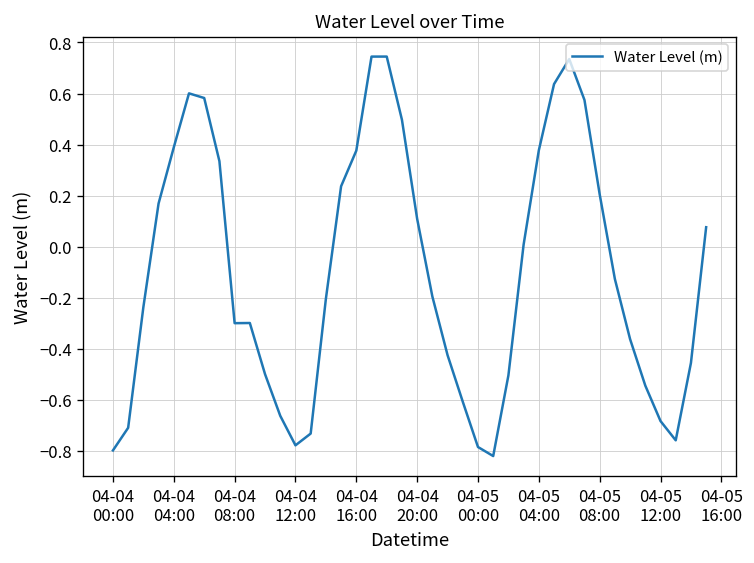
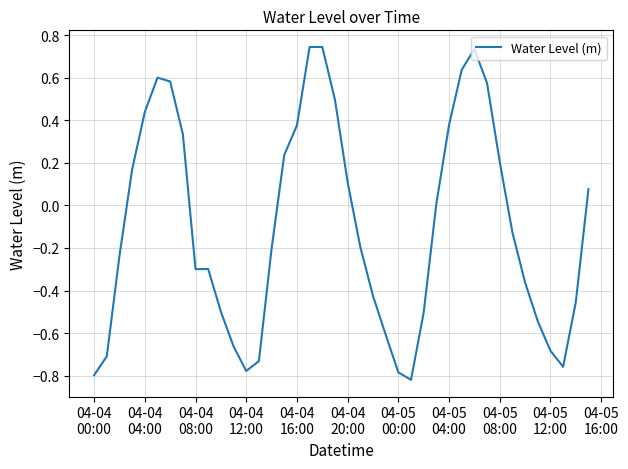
  {
    "04-04 00:00": -0.80,
-   "04-04 04:00": 0.39,
+   "04-04 04:00": 0.44,
    "04-04 08:00": -0.30,
    "04-04 12:00": -0.78,
    "04-04 16:00": 0.38,
    "04-04 20:00": 0.11,
    "04-05 00:00": -0.78,
    "04-05 04:00": 0.38,
    "04-05 08:00": 0.21,
    "04-05 12:00": -0.68
  }
